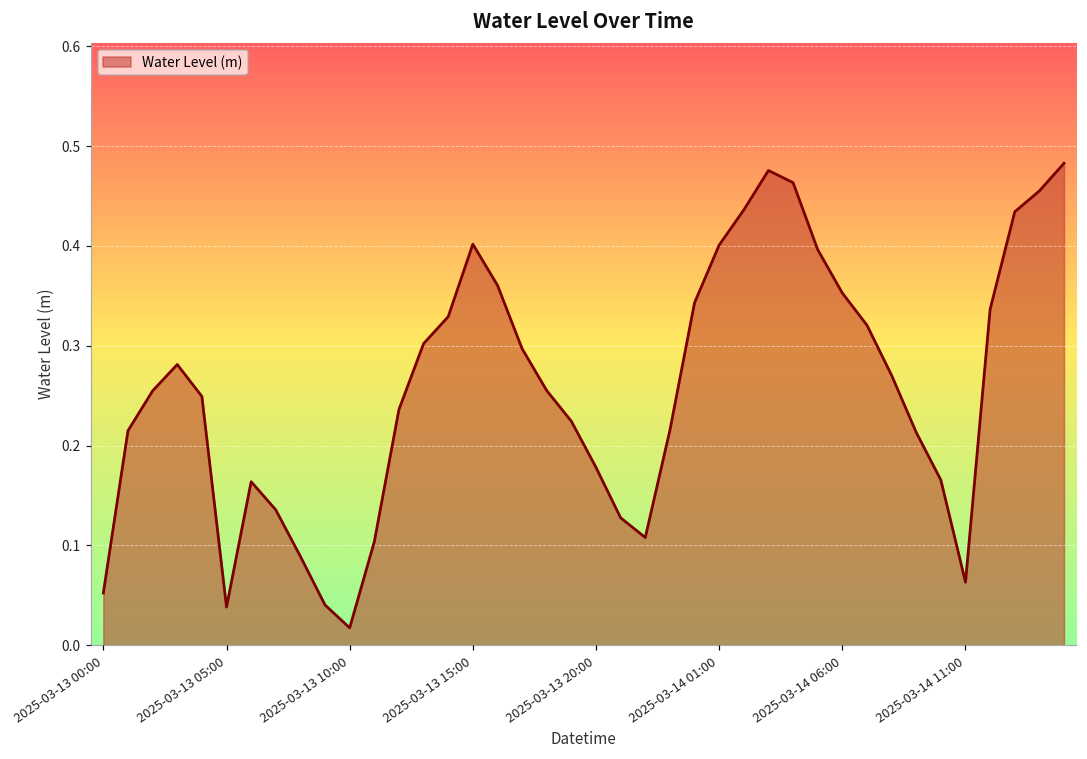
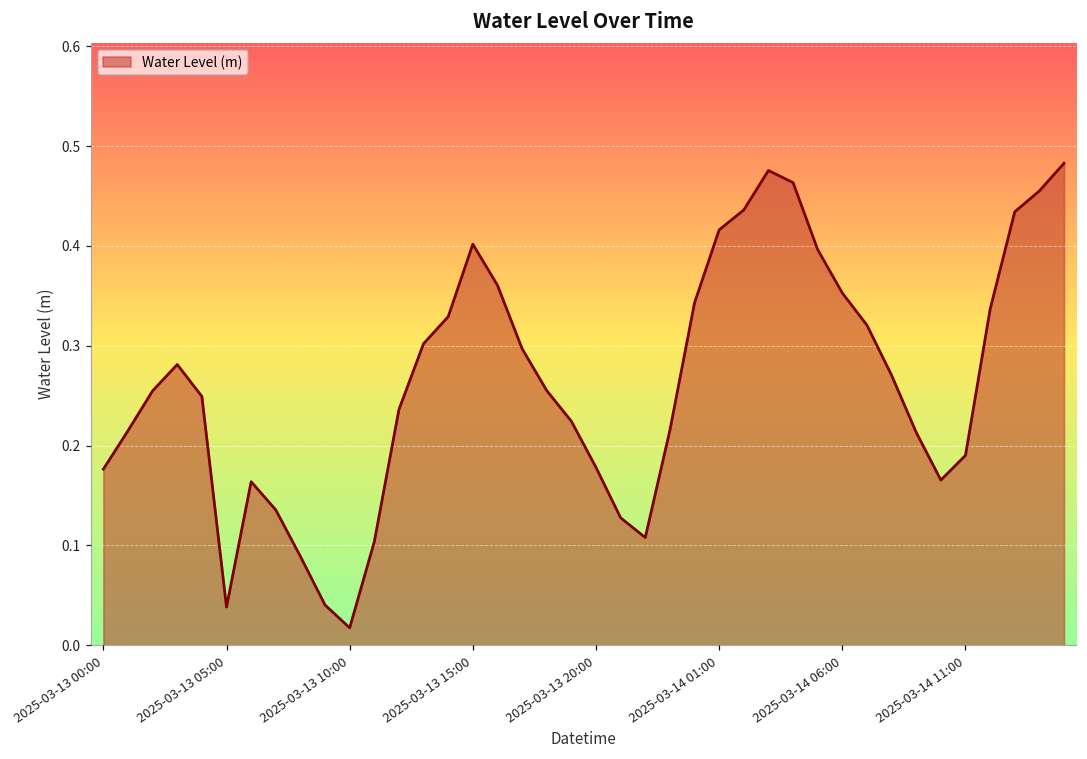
  {
-   "2025-03-13 00:00": 0.05,
+   "2025-03-13 00:00": 0.18,
    "2025-03-13 05:00": 0.04,
    "2025-03-13 10:00": 0.02,
    "2025-03-13 15:00": 0.40,
    "2025-03-13 20:00": 0.18,
-   "2025-03-14 01:00": 0.40,
+   "2025-03-14 01:00": 0.42,
    "2025-03-14 06:00": 0.35,
-   "2025-03-14 11:00": 0.06
+   "2025-03-14 11:00": 0.19
  }
